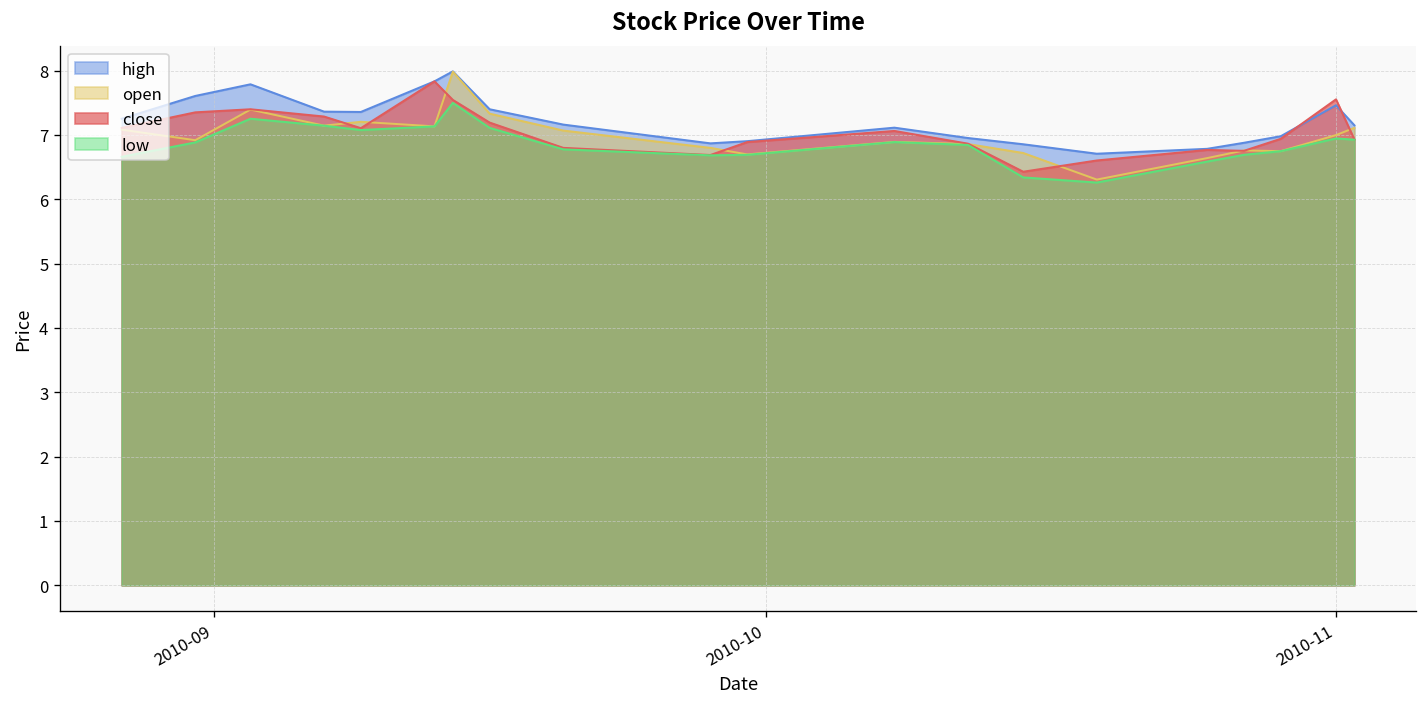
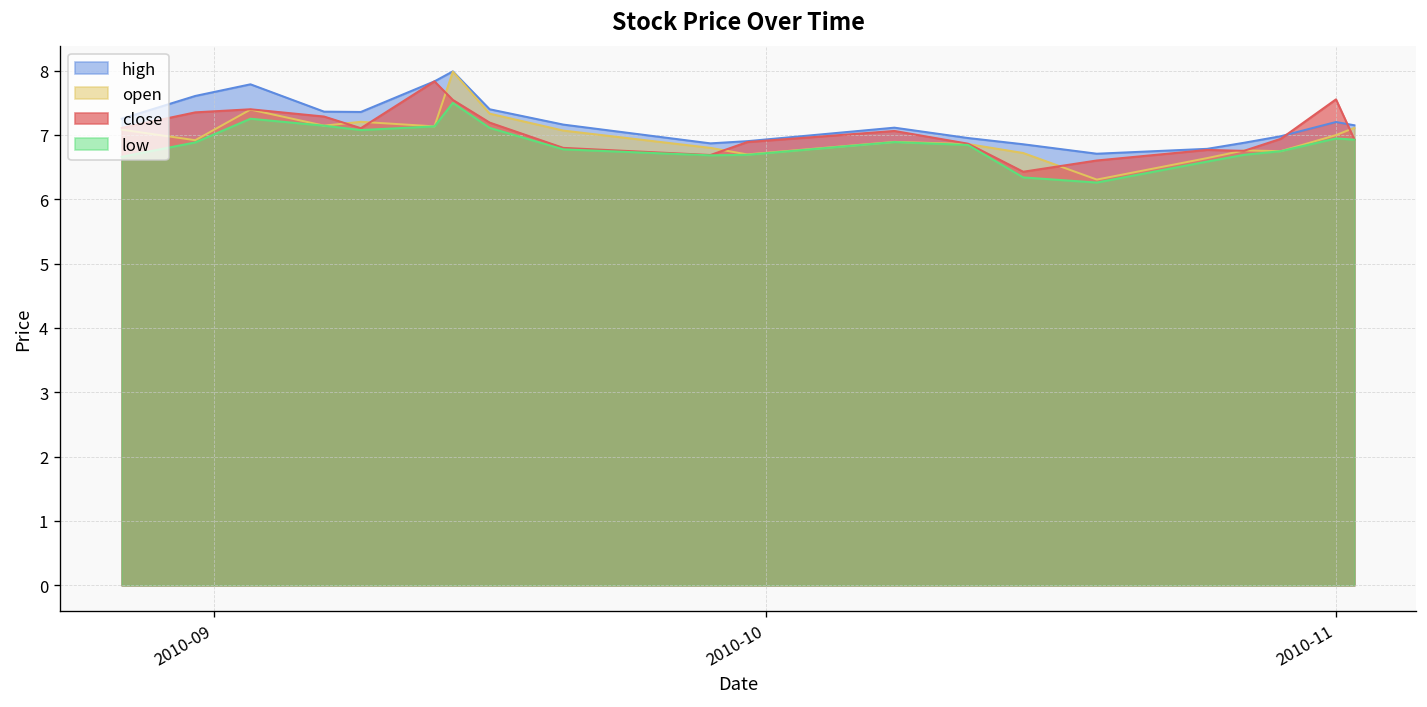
  {
    "high": {
-     "2010-11": 7.5
+     "2010-11": 7.2
    },
    "open": {
      "2010-11": 7.0
    },
    "close": {
      "2010-11": 7.6
    },
    "low": {
      "2010-11": 6.9
    }
  }
